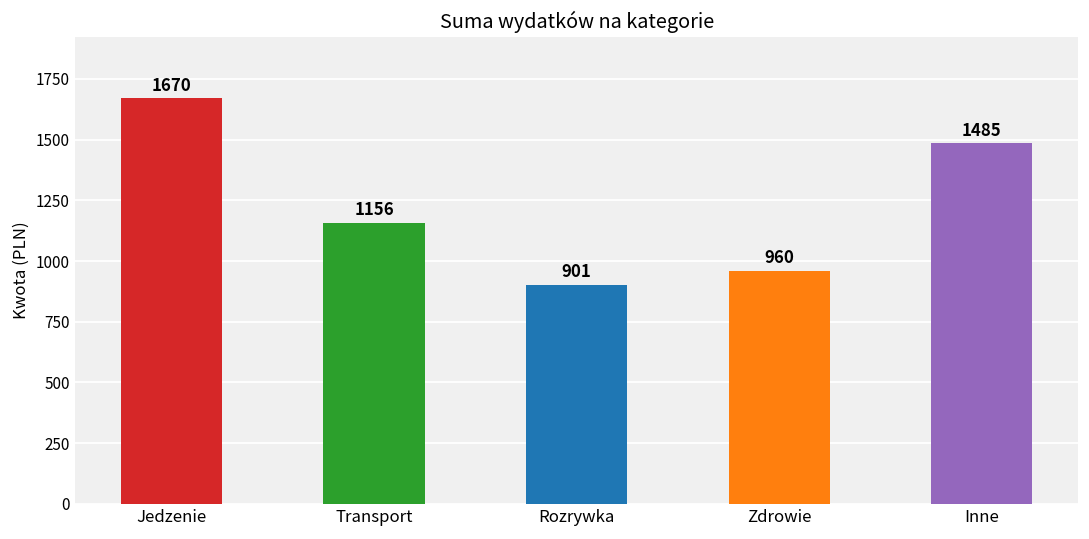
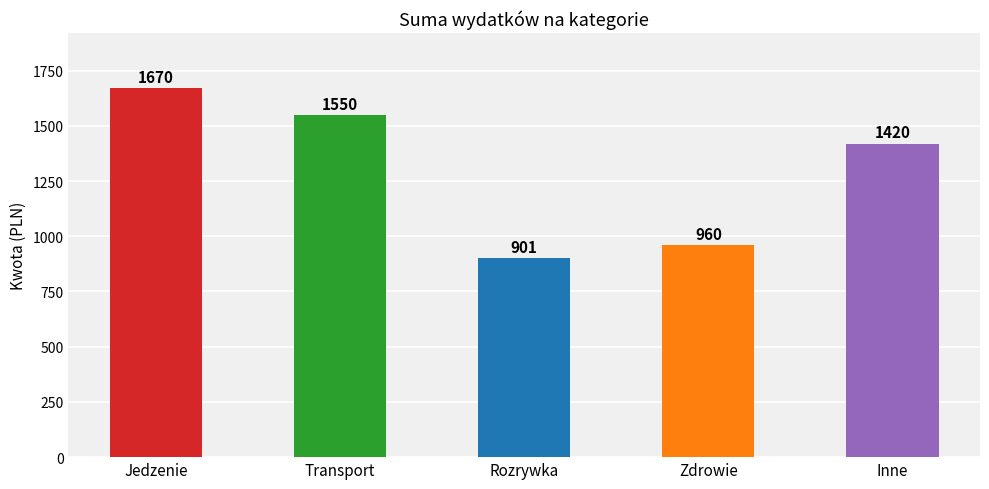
  {
    "Jedzenie": 1670,
-   "Transport": 1156,
+   "Transport": 1550,
    "Rozrywka": 901,
    "Zdrowie": 960,
-   "Inne": 1485
+   "Inne": 1420
  }
